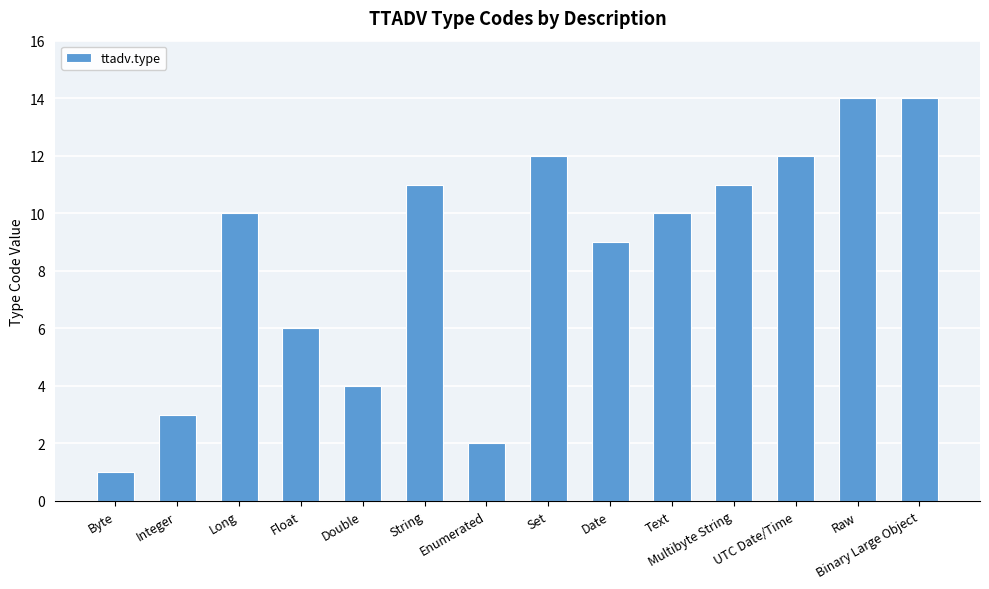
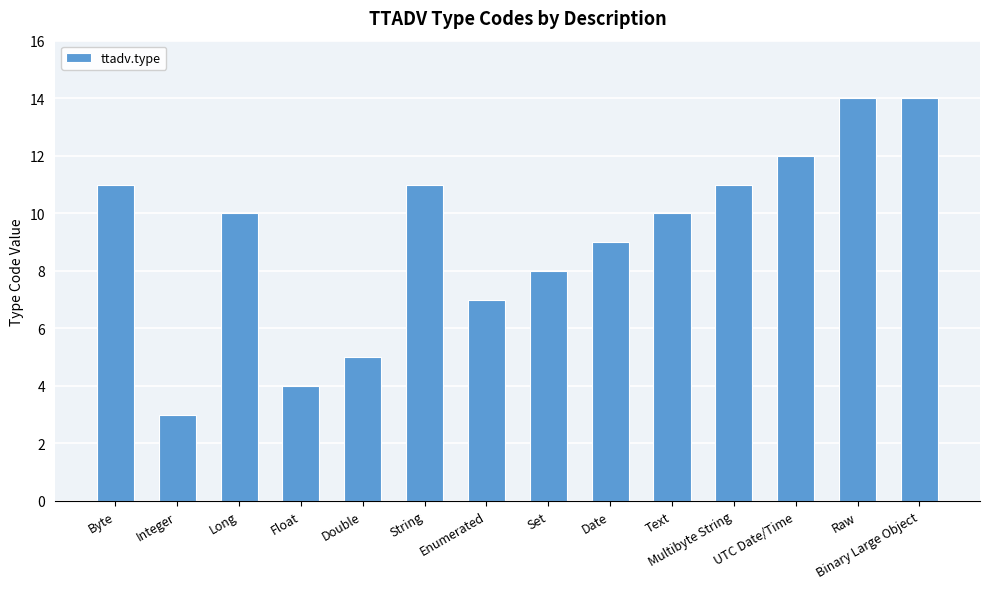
  {
-   "Byte": 1,
+   "Byte": 11,
    "Integer": 3,
    "Long": 10,
-   "Float": 6,
-   "Double": 4,
+   "Float": 4,
+   "Double": 5,
    "String": 11,
-   "Enumerated": 2,
-   "Set": 12,
+   "Enumerated": 7,
+   "Set": 8,
    "Date": 9,
    "Text": 10,
    "Multibyte String": 11,
    "UTC Date/Time": 12,
    "Raw": 14,
    "Binary Large Object": 14
  }
